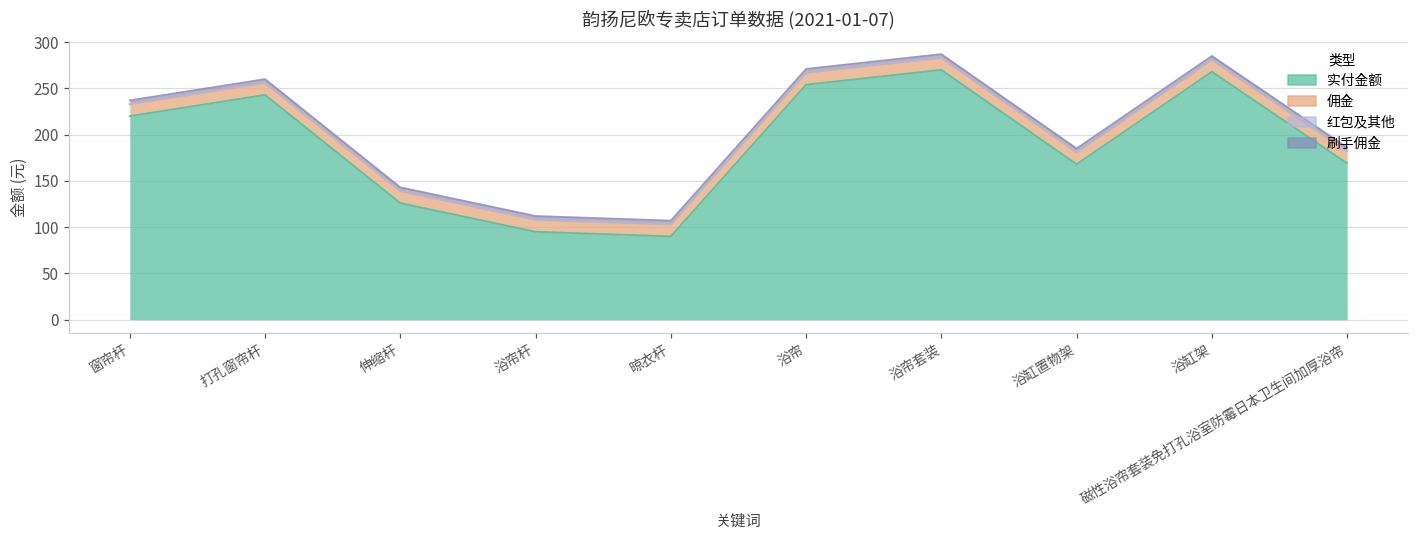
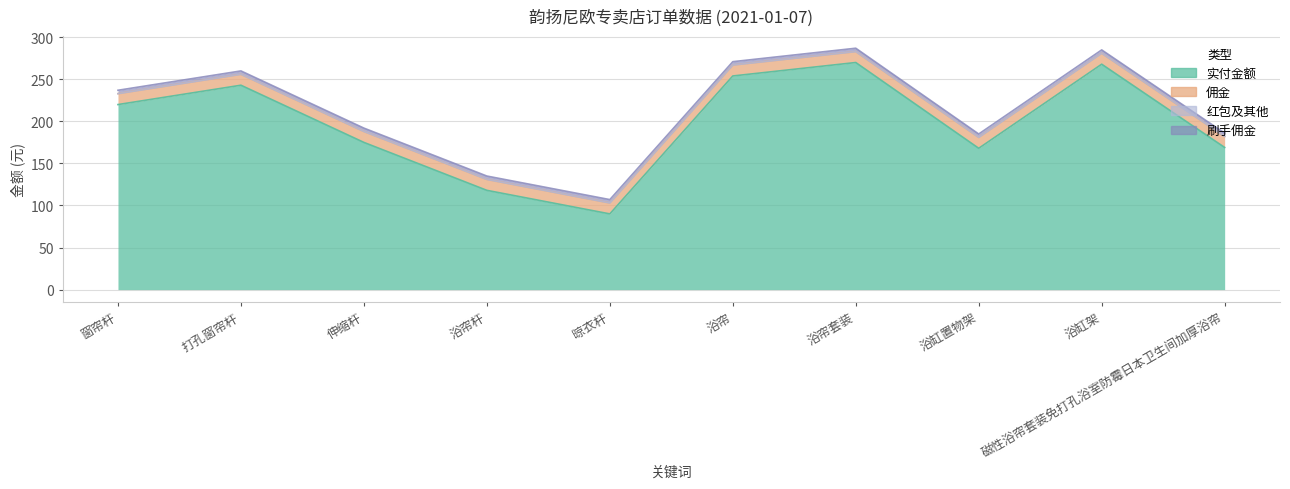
  {
    "实付金额": {
      "窗帘杆": 220,
      "打孔窗帘杆": 240,
-     "伸缩杆": 130,
-     "浴帘杆": 100,
+     "伸缩杆": 180,
+     "浴帘杆": 120,
      "晾衣杆": 90,
      "浴帘": 250,
      "浴帘套装": 270,
      "浴缸置物架": 170,
      "浴缸架": 270,
      "磁性浴帘套装免打孔浴室防霉日本卫生间加厚浴帘": 170
    },
    "刷手佣金": {
      "窗帘杆": 0,
      "打孔窗帘杆": 0,
      "伸缩杆": 0,
      "浴帘杆": 0,
      "晾衣杆": 0,
      "浴帘": 0,
      "浴帘套装": 0,
      "浴缸置物架": 0,
      "浴缸架": 0,
      "磁性浴帘套装免打孔浴室防霉日本卫生间加厚浴帘": 0
    }
  }
